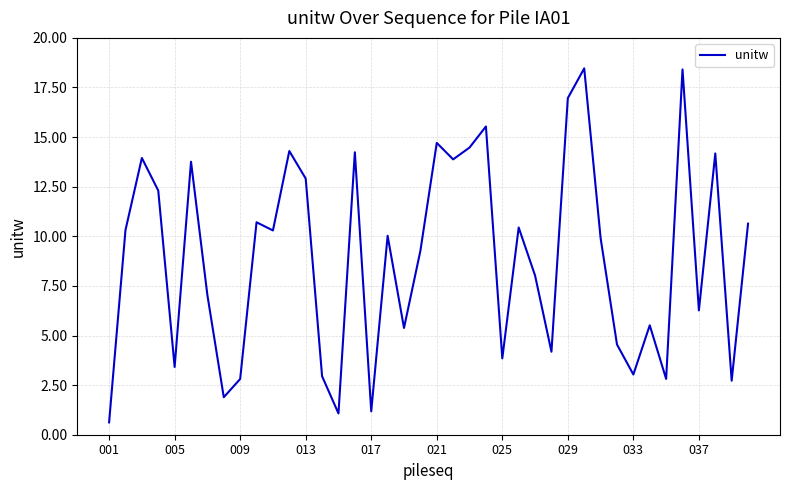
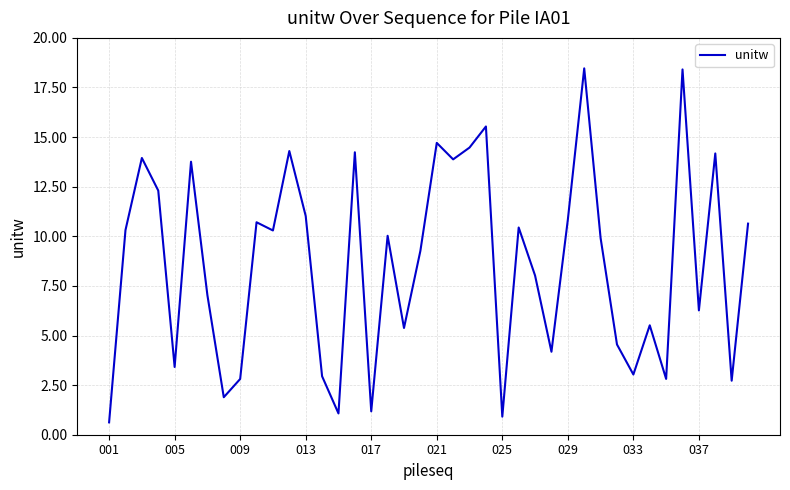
  {
    "001": 0.6,
    "005": 3.4,
    "009": 2.8,
-   "013": 12.9,
+   "013": 11.0,
    "017": 1.2,
    "021": 14.7,
-   "025": 3.8,
-   "029": 17.0,
+   "025": 0.9,
+   "029": 10.8,
    "033": 3.0,
    "037": 6.3
  }
